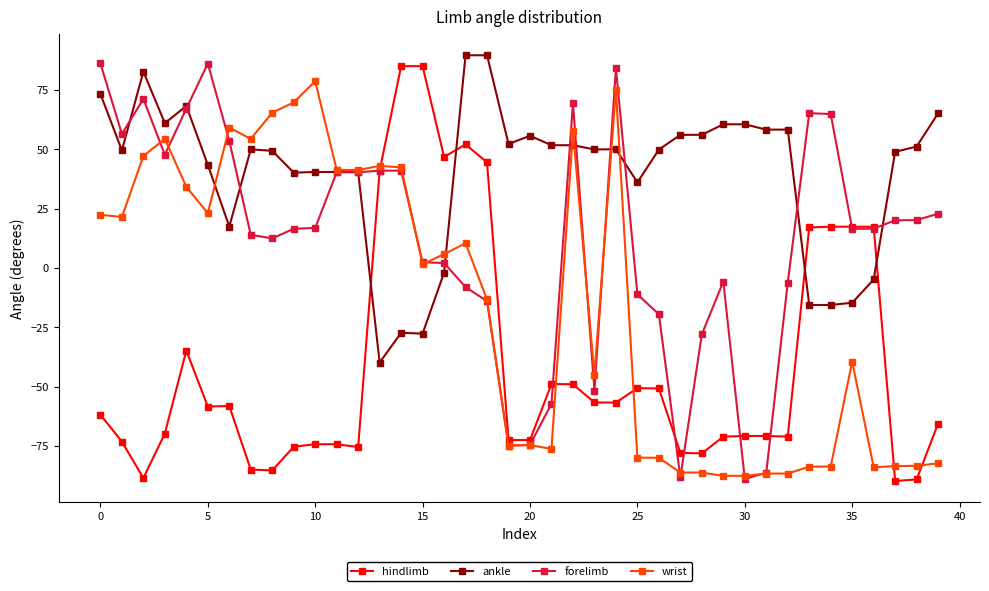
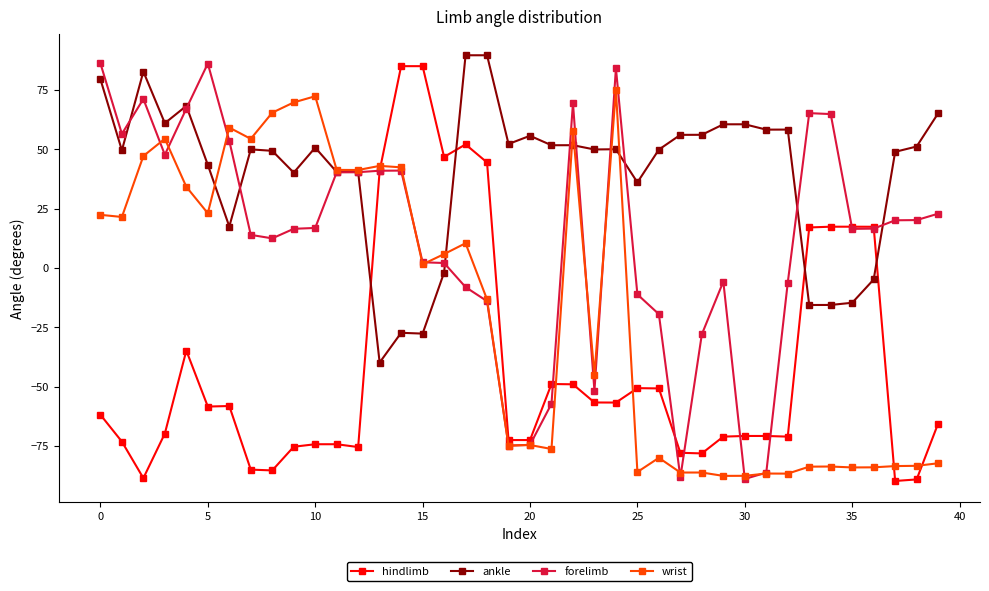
  {
    "hindlimb": {
      "0": -62,
      "5": -58,
      "10": -74,
      "15": 85,
      "20": -72,
      "25": -51,
      "30": -71
    },
    "ankle": {
-     "0": 73,
+     "0": 80,
      "5": 44,
-     "10": 41,
+     "10": 51,
      "15": -28,
      "20": 56,
      "25": 36,
      "30": 61,
      "35": -15
    },
    "forelimb": {
      "0": 86,
      "5": 86,
      "10": 17,
      "25": -11,
      "30": -89
    },
    "wrist": {
      "0": 22,
      "5": 23,
-     "10": 79,
-     "25": -80,
+     "10": 72,
+     "25": -86,
      "30": -88,
-     "35": -39
+     "35": -84
    }
  }
